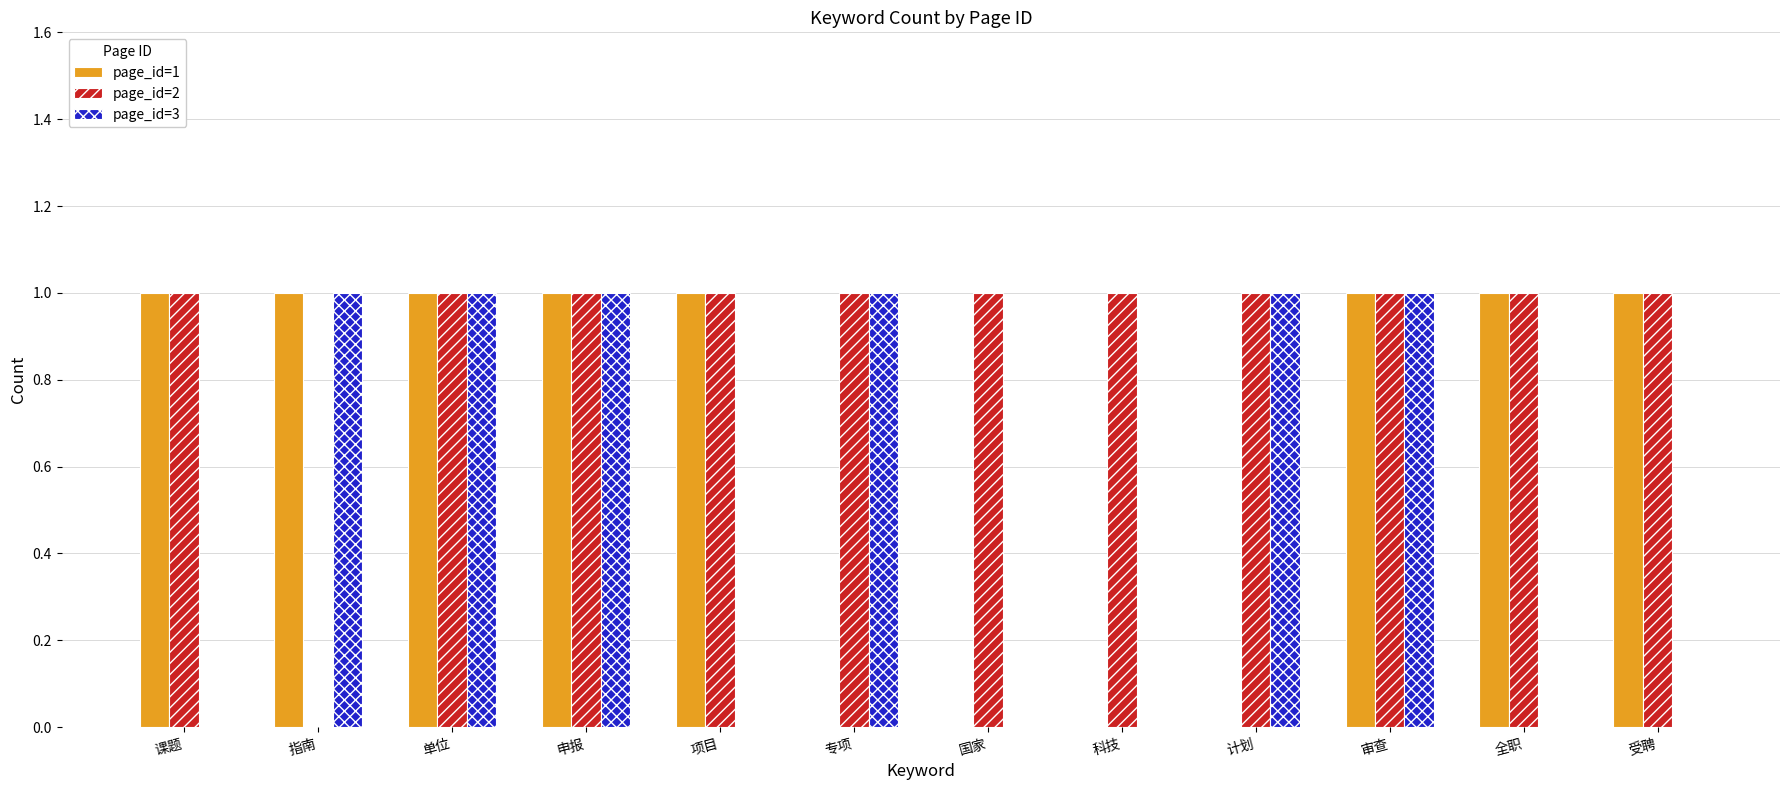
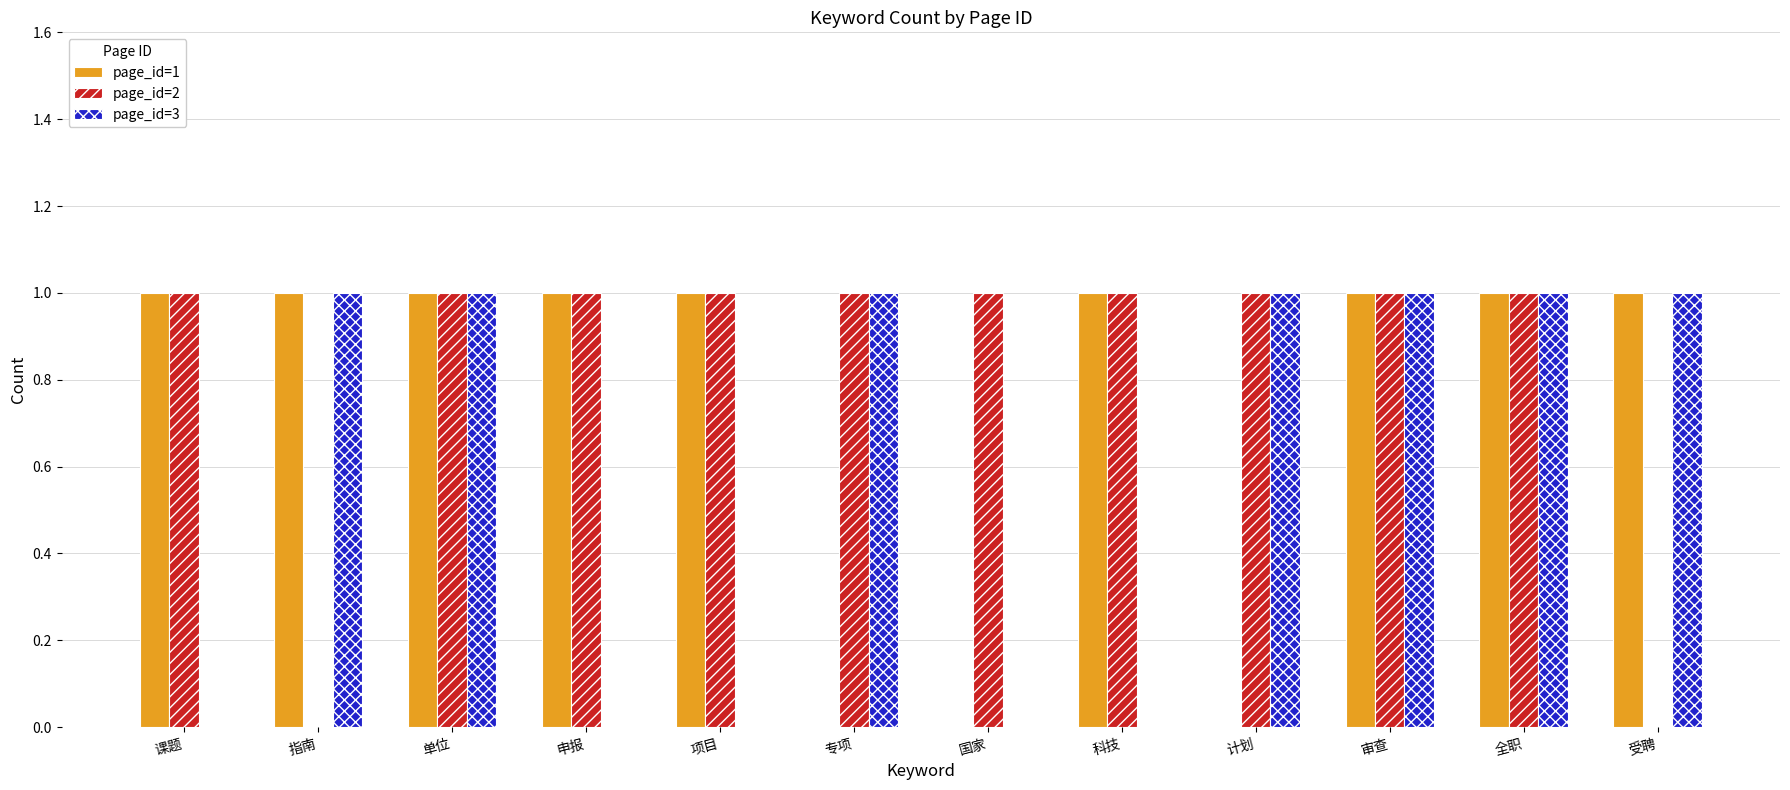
  {
    "page_id=1": {
      "课题": 1,
      "指南": 1,
      "单位": 1,
      "申报": 1,
      "项目": 1,
      "专项": 0,
      "国家": 0,
-     "科技": 0,
+     "科技": 1,
      "计划": 0,
      "审查": 1,
      "全职": 1,
      "受聘": 1
    },
    "page_id=2": {
      "课题": 1,
      "指南": 0,
      "单位": 1,
      "申报": 1,
      "项目": 1,
      "专项": 1,
      "国家": 1,
      "科技": 1,
      "计划": 1,
      "审查": 1,
      "全职": 1,
-     "受聘": 1
+     "受聘": 0
    },
    "page_id=3": {
      "课题": 0,
      "指南": 1,
      "单位": 1,
-     "申报": 1,
+     "申报": 0,
      "项目": 0,
      "专项": 1,
      "国家": 0,
      "科技": 0,
      "计划": 1,
      "审查": 1,
-     "全职": 0,
-     "受聘": 0
+     "全职": 1,
+     "受聘": 1
    }
  }
